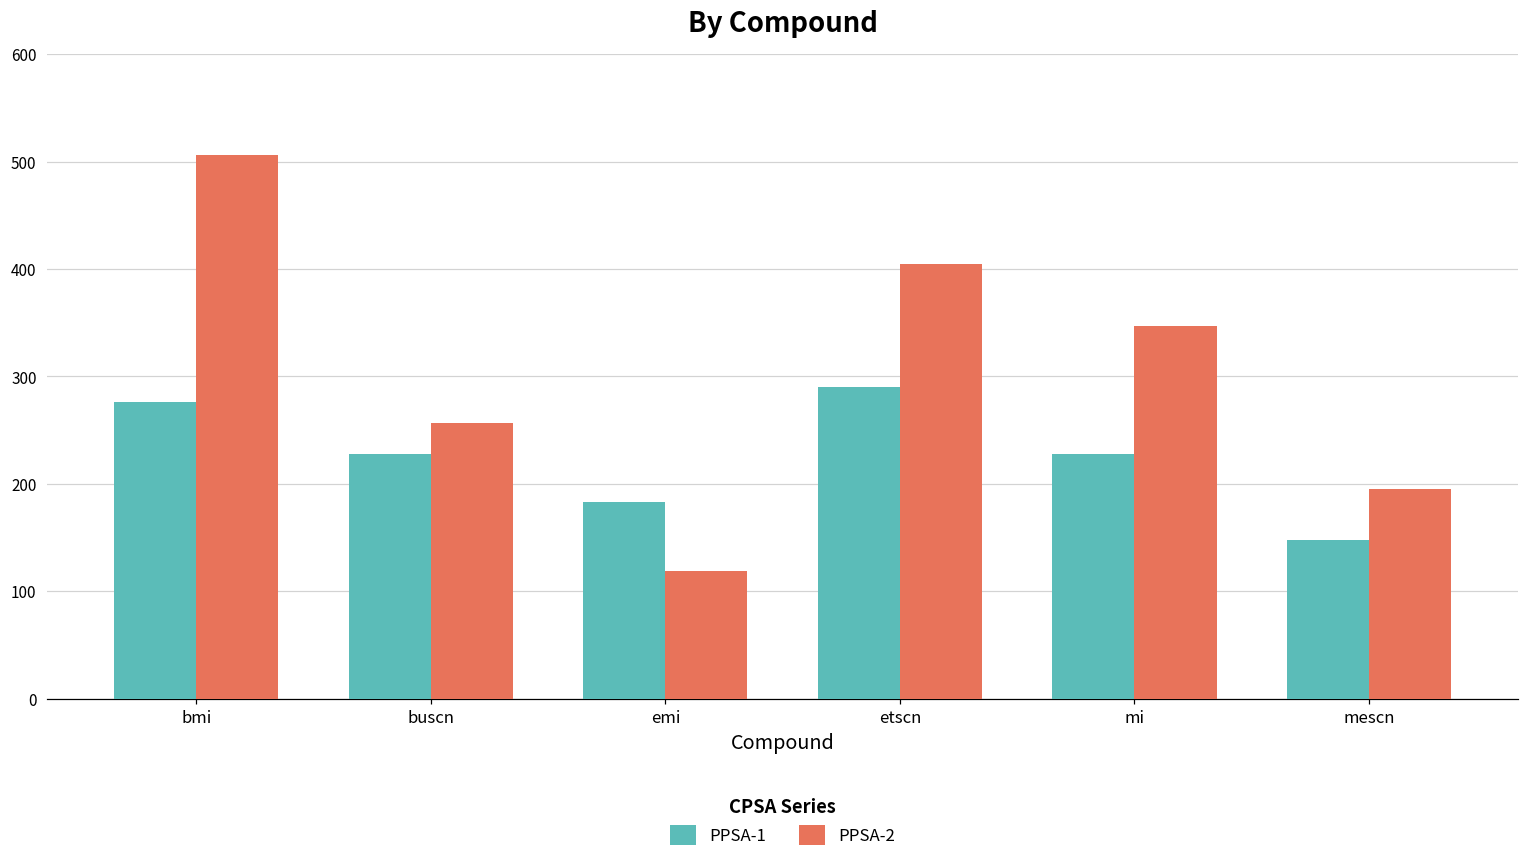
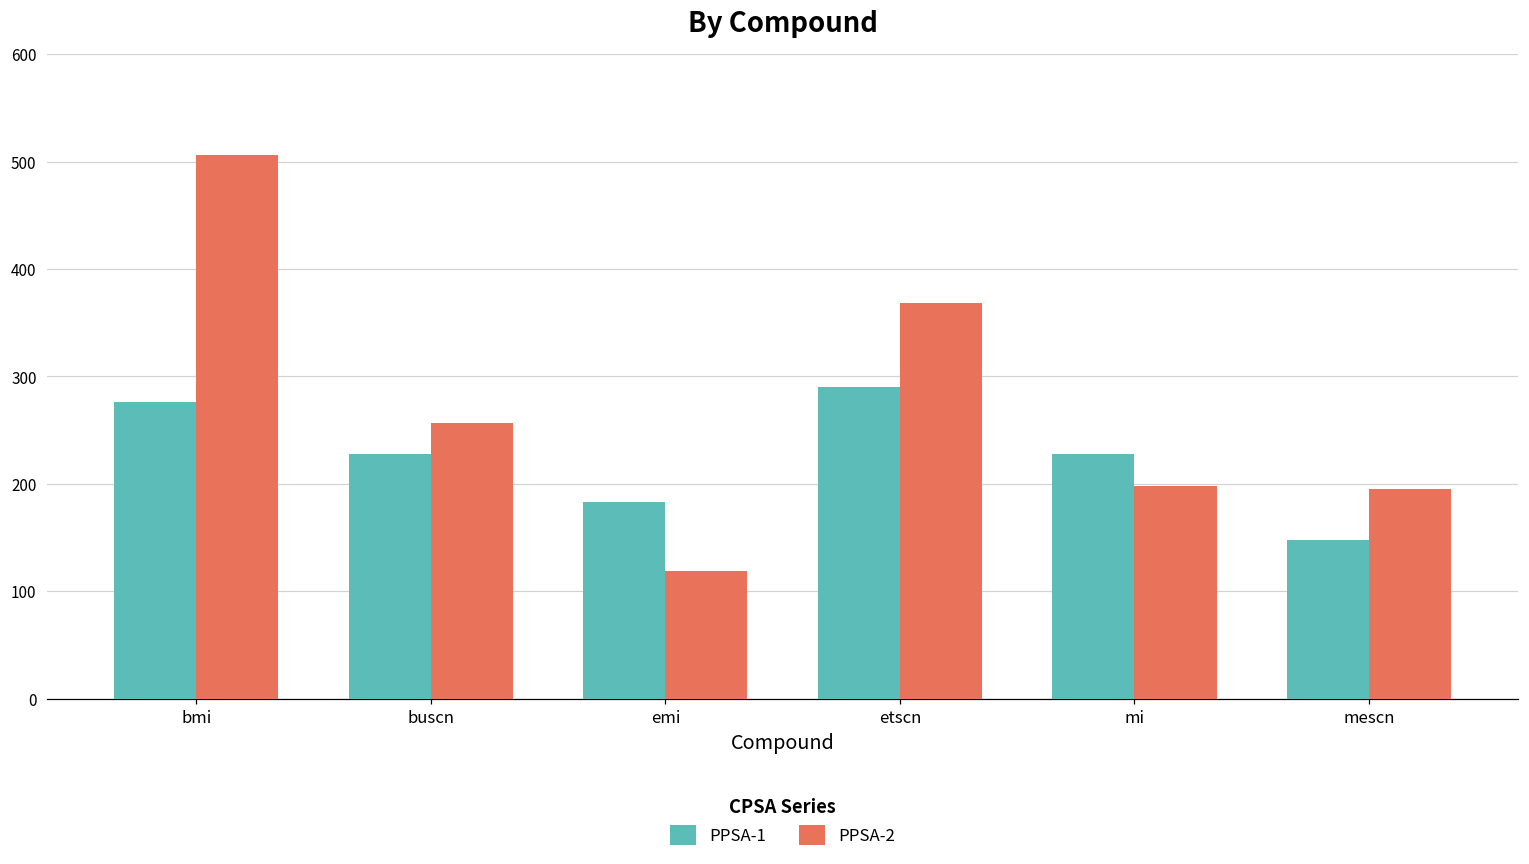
  {
    "PPSA-1": {
      "bmi": 280,
      "buscn": 230,
      "emi": 180,
      "etscn": 290,
      "mi": 230,
      "mescn": 150
    },
    "PPSA-2": {
      "bmi": 510,
      "buscn": 260,
      "emi": 120,
-     "etscn": 410,
-     "mi": 350,
+     "etscn": 370,
+     "mi": 200,
      "mescn": 200
    }
  }
